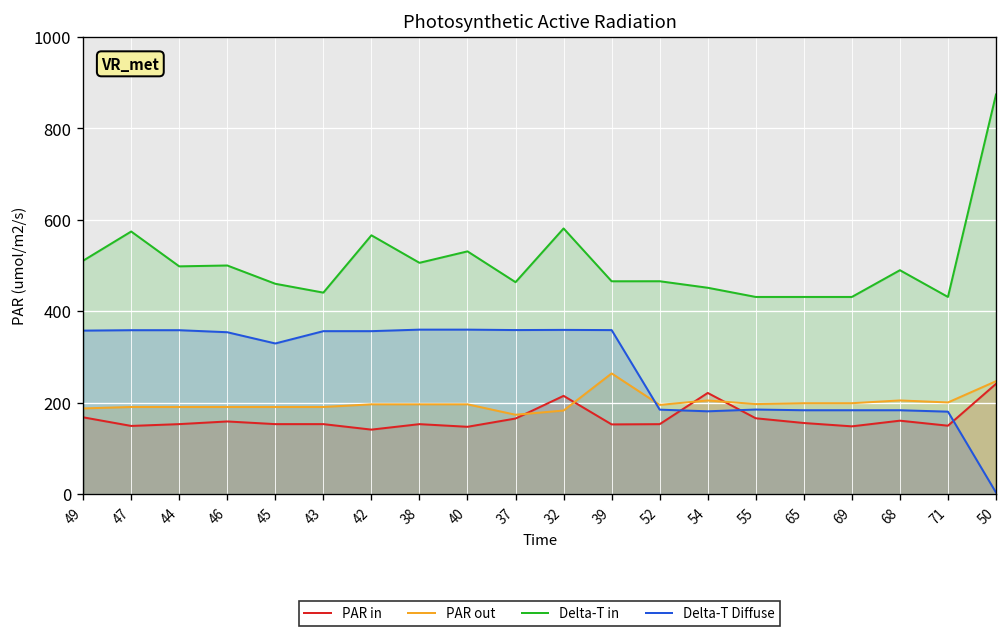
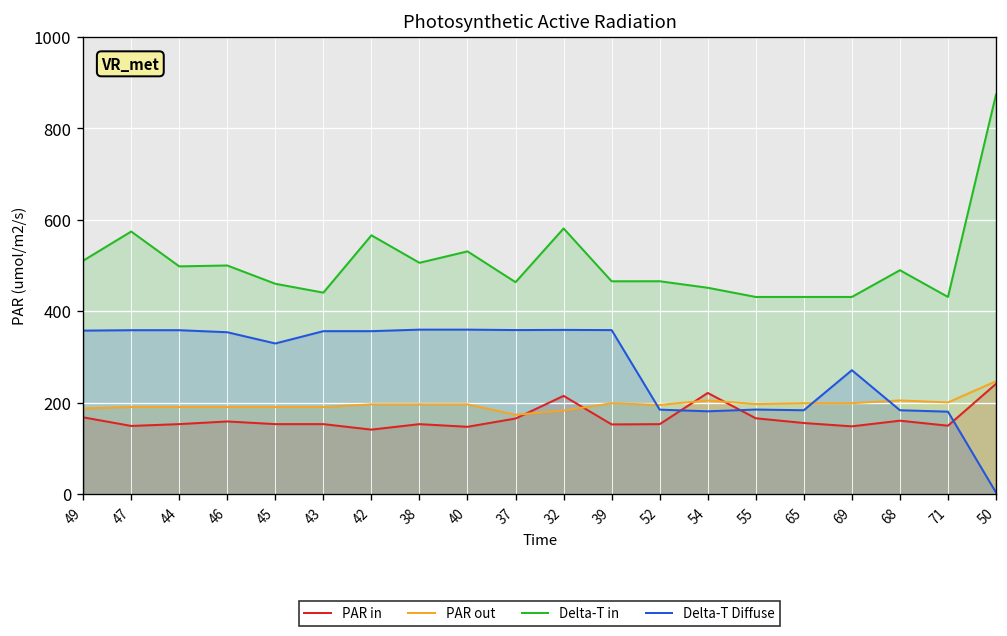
  {
    "PAR in": {
      "49": 170,
      "47": 150,
      "44": 150,
      "46": 160,
      "45": 150,
      "43": 150,
      "42": 140,
      "38": 150,
      "40": 150,
      "37": 170,
      "32": 210,
      "39": 150,
      "52": 150,
      "54": 220,
      "55": 170,
      "65": 160,
      "69": 150,
      "68": 160,
      "71": 150
    },
    "PAR out": {
      "49": 190,
      "47": 190,
      "44": 190,
      "46": 190,
      "45": 190,
      "43": 190,
      "42": 200,
      "38": 200,
      "40": 200,
      "37": 170,
      "32": 180,
-     "39": 260,
+     "39": 200,
      "52": 200,
      "54": 200,
      "55": 200,
      "65": 200,
      "69": 200,
      "68": 200,
      "71": 200
    },
    "Delta-T in": {
      "49": 510,
      "47": 570,
      "44": 500,
      "46": 500,
      "45": 460,
      "43": 440,
      "42": 570,
      "38": 510,
      "40": 530,
      "37": 460,
      "32": 580,
      "39": 470,
      "52": 470,
      "54": 450,
      "55": 430,
      "65": 430,
      "69": 430,
      "68": 490,
      "71": 430,
      "50": 870
    },
    "Delta-T Diffuse": {
      "49": 360,
      "47": 360,
      "44": 360,
      "46": 350,
      "45": 330,
      "43": 360,
      "42": 360,
      "38": 360,
      "40": 360,
      "37": 360,
      "32": 360,
      "39": 360,
      "52": 180,
      "54": 180,
      "55": 180,
      "65": 180,
-     "69": 180,
+     "69": 270,
      "68": 180,
      "71": 180,
      "50": 0
    }
  }
